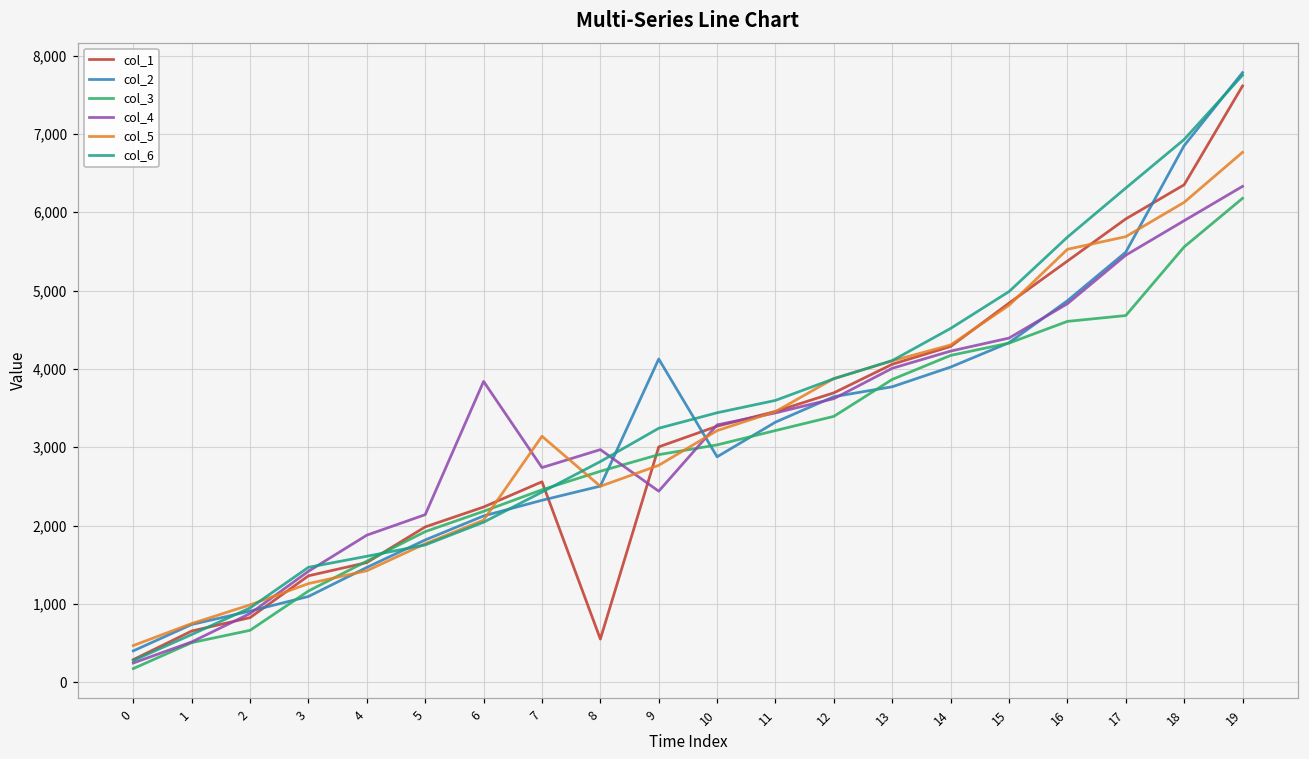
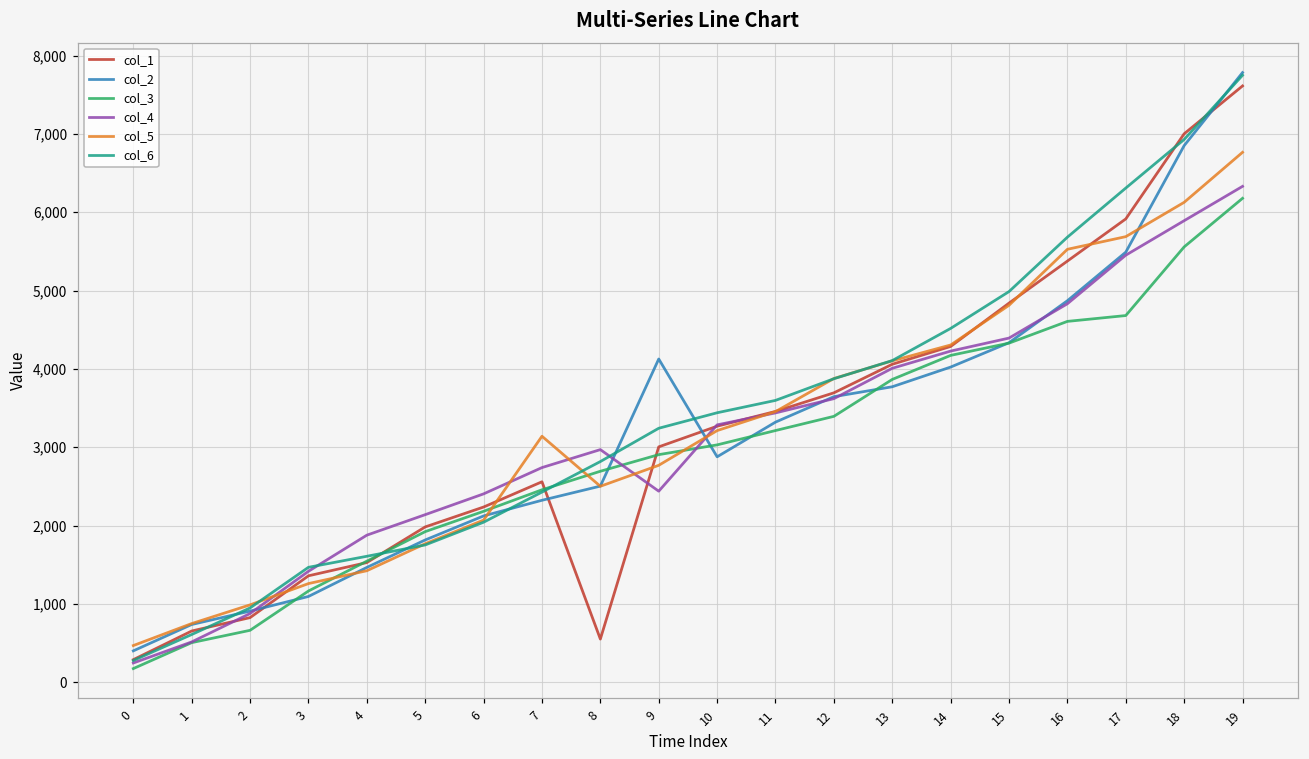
  {
    "col_1": {
      "1": "700",
      "2": "800",
      "3": "1,400",
      "5": "2,000",
      "6": "2,200",
      "7": "2,600",
      "8": "600",
      "9": "3,000",
      "12": "3,700",
      "13": "4,100",
      "16": "5,400",
      "17": "5,900",
-     "18": "6,400",
+     "18": "7,000",
      "19": "7,600"
    },
    "col_2": {
      "0": "400",
      "3": "1,100",
      "4": "1,500",
      "5": "1,800",
      "6": "2,100",
      "7": "2,300",
      "9": "4,100",
      "10": "2,900",
      "11": "3,300",
      "13": "3,800",
      "14": "4,000",
      "16": "4,900",
      "17": "5,500",
      "18": "6,900"
    },
    "col_4": {
      "3": "1,400",
      "4": "1,900",
      "5": "2,100",
-     "6": "3,800",
+     "6": "2,400",
      "7": "2,700",
      "8": "3,000",
      "9": "2,400",
      "13": "4,000",
      "14": "4,200",
      "15": "4,400",
      "16": "4,800",
      "17": "5,500",
      "18": "5,900",
      "19": "6,300"
    },
    "col_5": {
      "0": "500",
      "2": "1,000",
      "3": "1,300",
      "4": "1,400",
      "7": "3,100",
      "9": "2,800",
      "10": "3,200",
      "16": "5,500",
      "17": "5,700",
      "18": "6,100",
      "19": "6,800"
    }
  }
